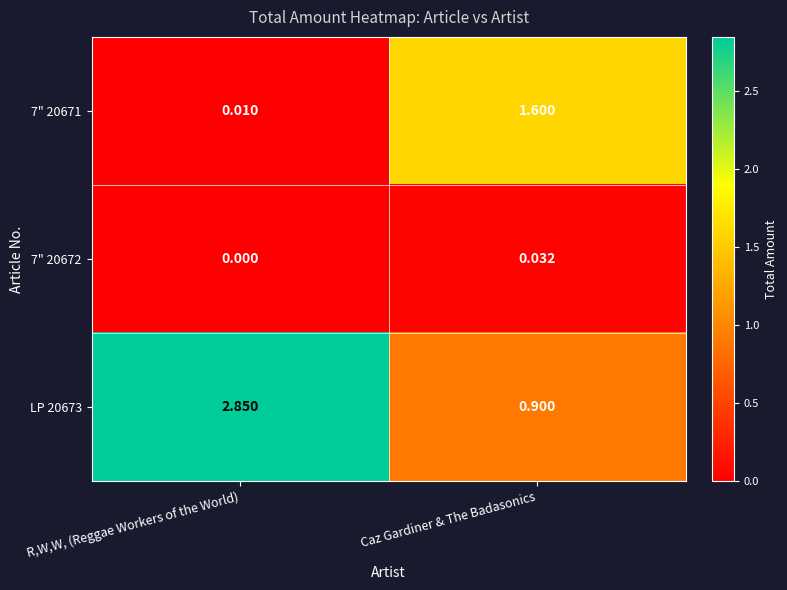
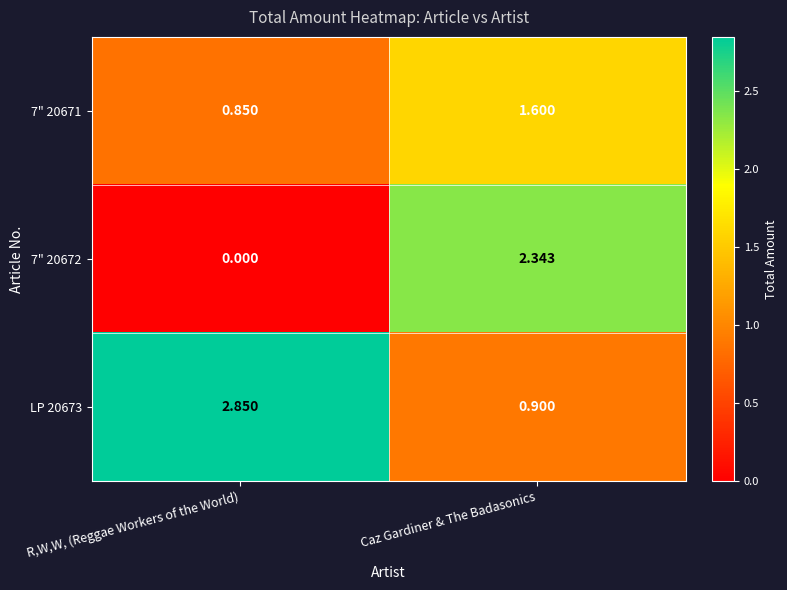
  {
    "7\" 20671": {
-     "R,W,W, (Reggae Workers of the World)": 0.010,
+     "R,W,W, (Reggae Workers of the World)": 0.850,
      "Caz Gardiner & The Badasonics": 1.600
    },
    "7\" 20672": {
      "R,W,W, (Reggae Workers of the World)": 0.000,
-     "Caz Gardiner & The Badasonics": 0.032
+     "Caz Gardiner & The Badasonics": 2.343
    },
    "LP 20673": {
      "R,W,W, (Reggae Workers of the World)": 2.850,
      "Caz Gardiner & The Badasonics": 0.900
    }
  }
